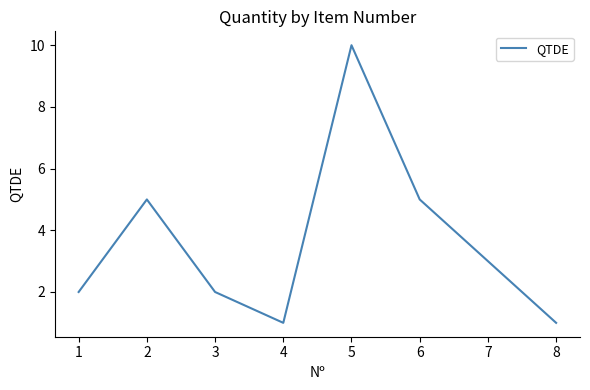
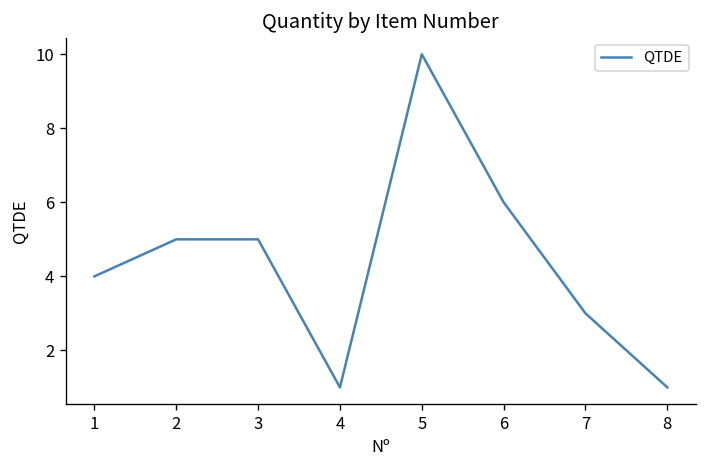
  {
-   "1": 2,
+   "1": 4,
    "2": 5,
-   "3": 2,
+   "3": 5,
    "4": 1,
    "5": 10,
-   "6": 5,
+   "6": 6,
    "7": 3,
    "8": 1
  }
